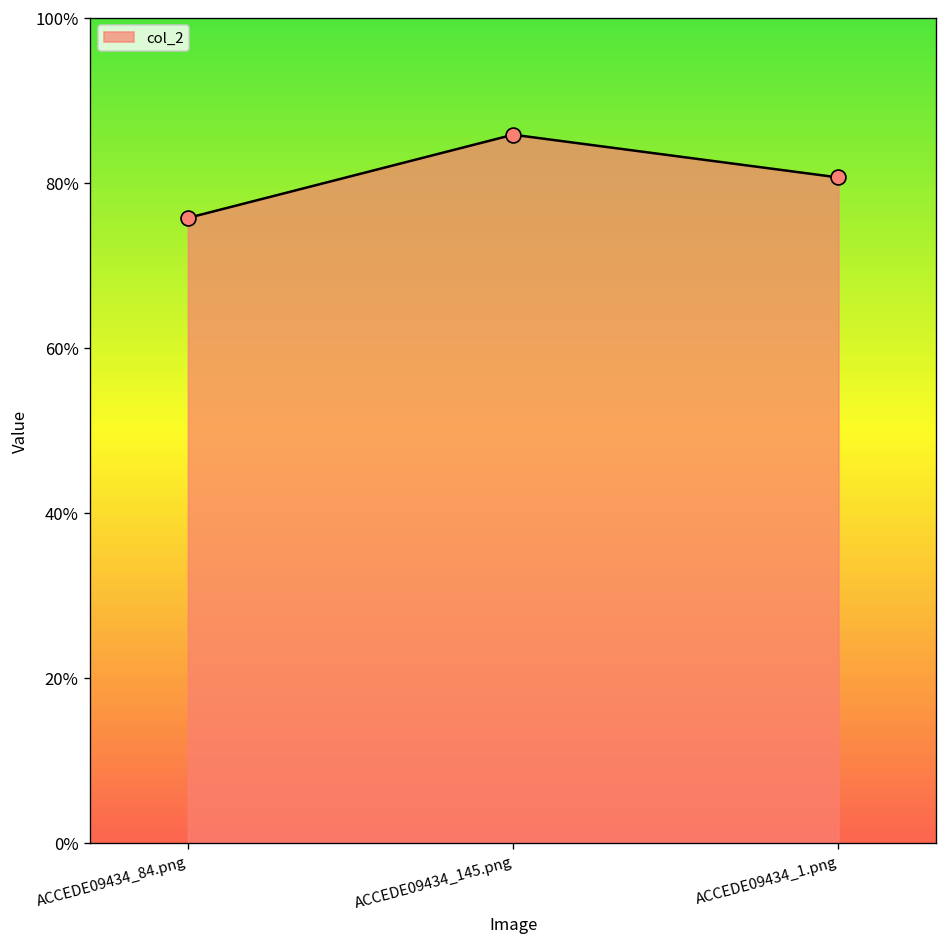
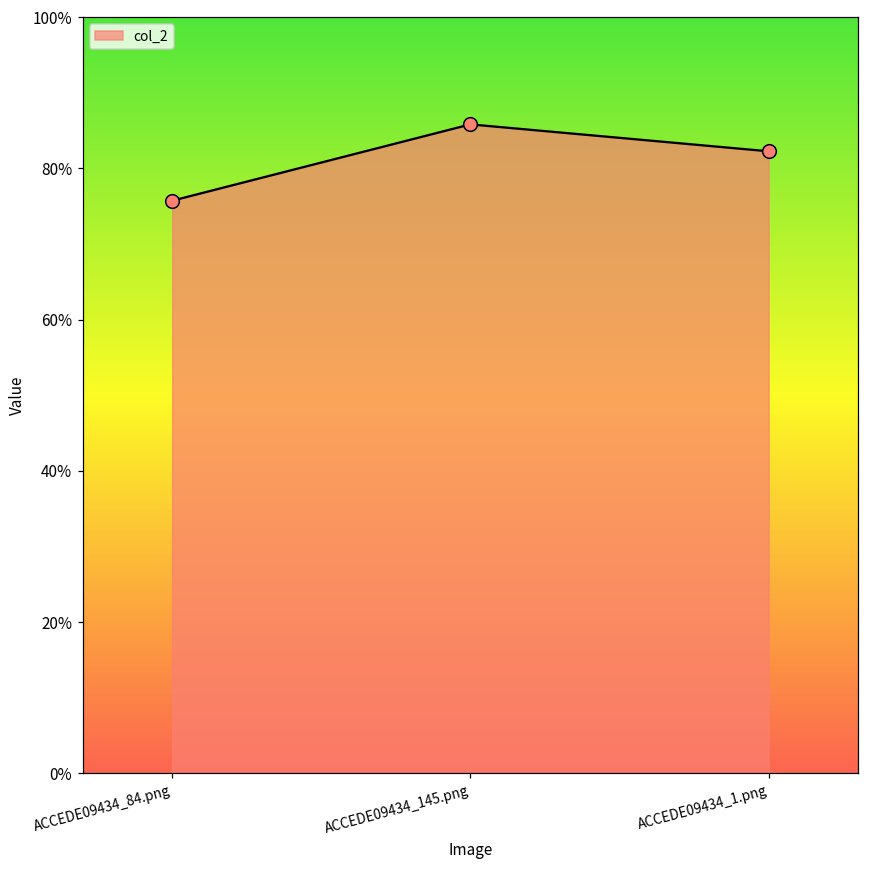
  {
    "ACCEDE09434_84.png": "76%",
    "ACCEDE09434_145.png": "86%",
-   "ACCEDE09434_1.png": "81%"
+   "ACCEDE09434_1.png": "82%"
  }
